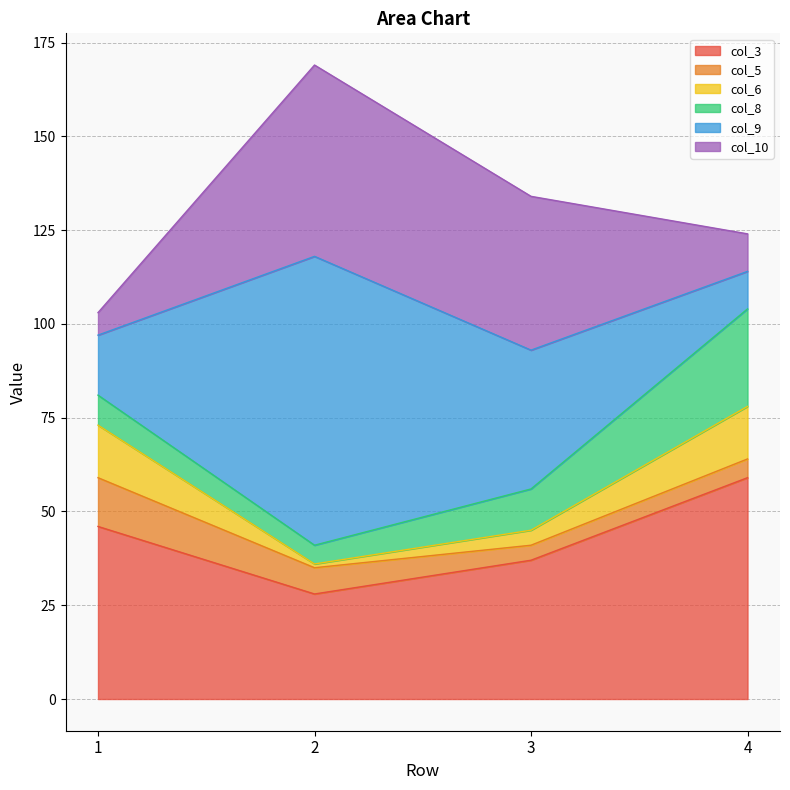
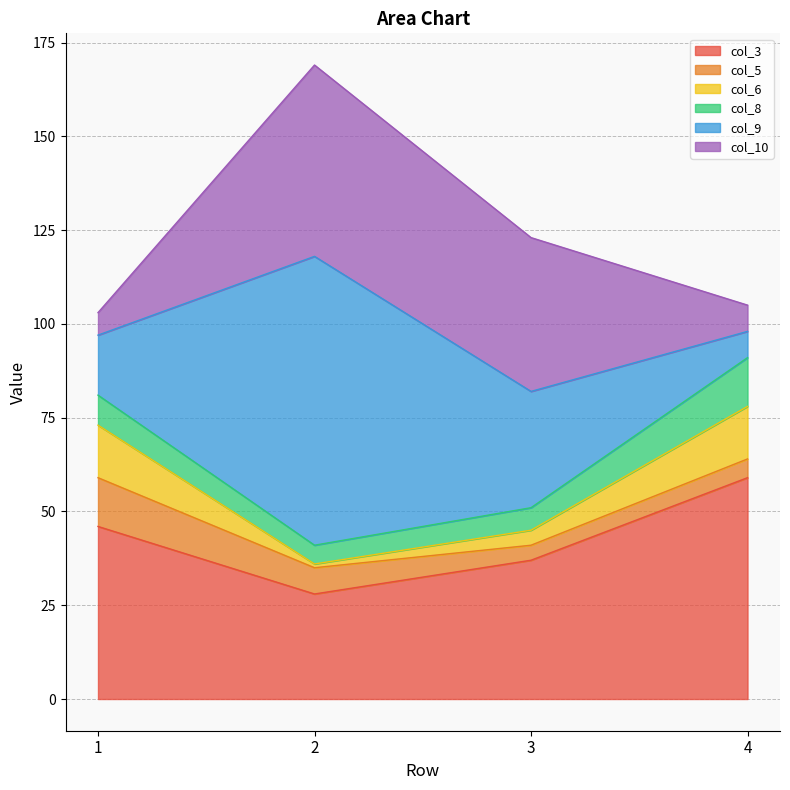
  {
    "col_6": {
      "1": 14,
      "2": 1,
      "3": 4,
      "4": 14
    },
    "col_8": {
      "1": 8,
      "2": 5,
-     "3": 11,
-     "4": 26
+     "3": 6,
+     "4": 13
    },
    "col_9": {
      "1": 16,
      "2": 77,
-     "3": 37,
-     "4": 10
+     "3": 31,
+     "4": 7
    },
    "col_10": {
      "1": 6,
      "2": 51,
      "3": 41,
-     "4": 10
+     "4": 7
    }
  }
